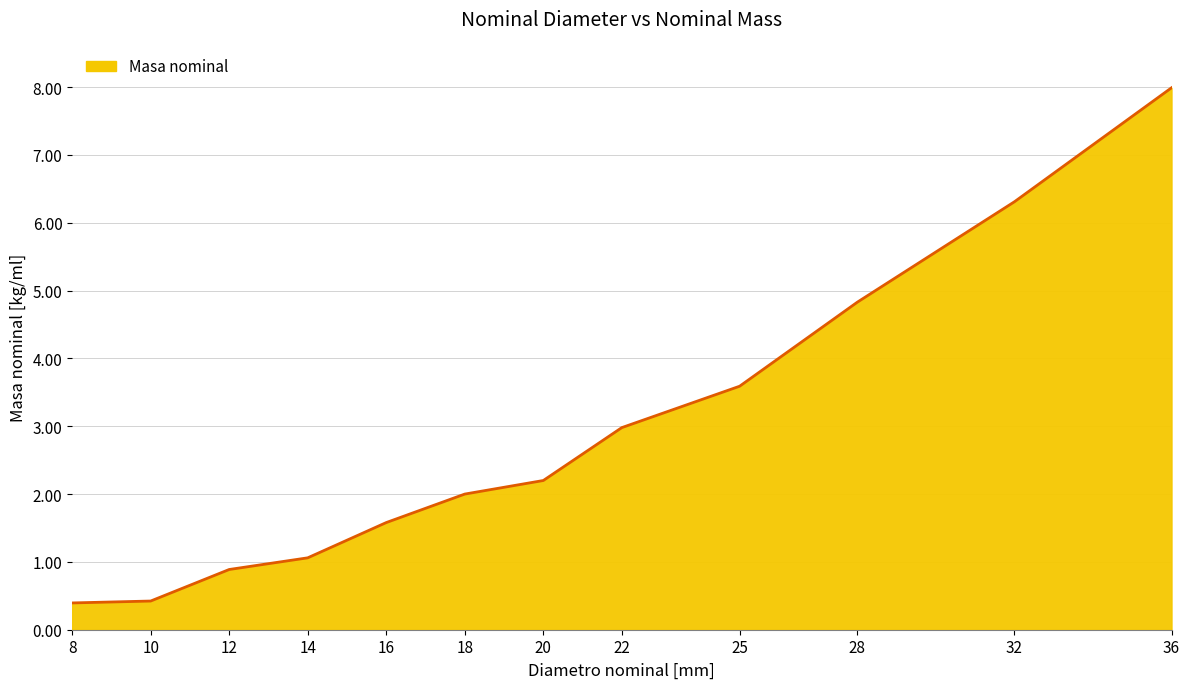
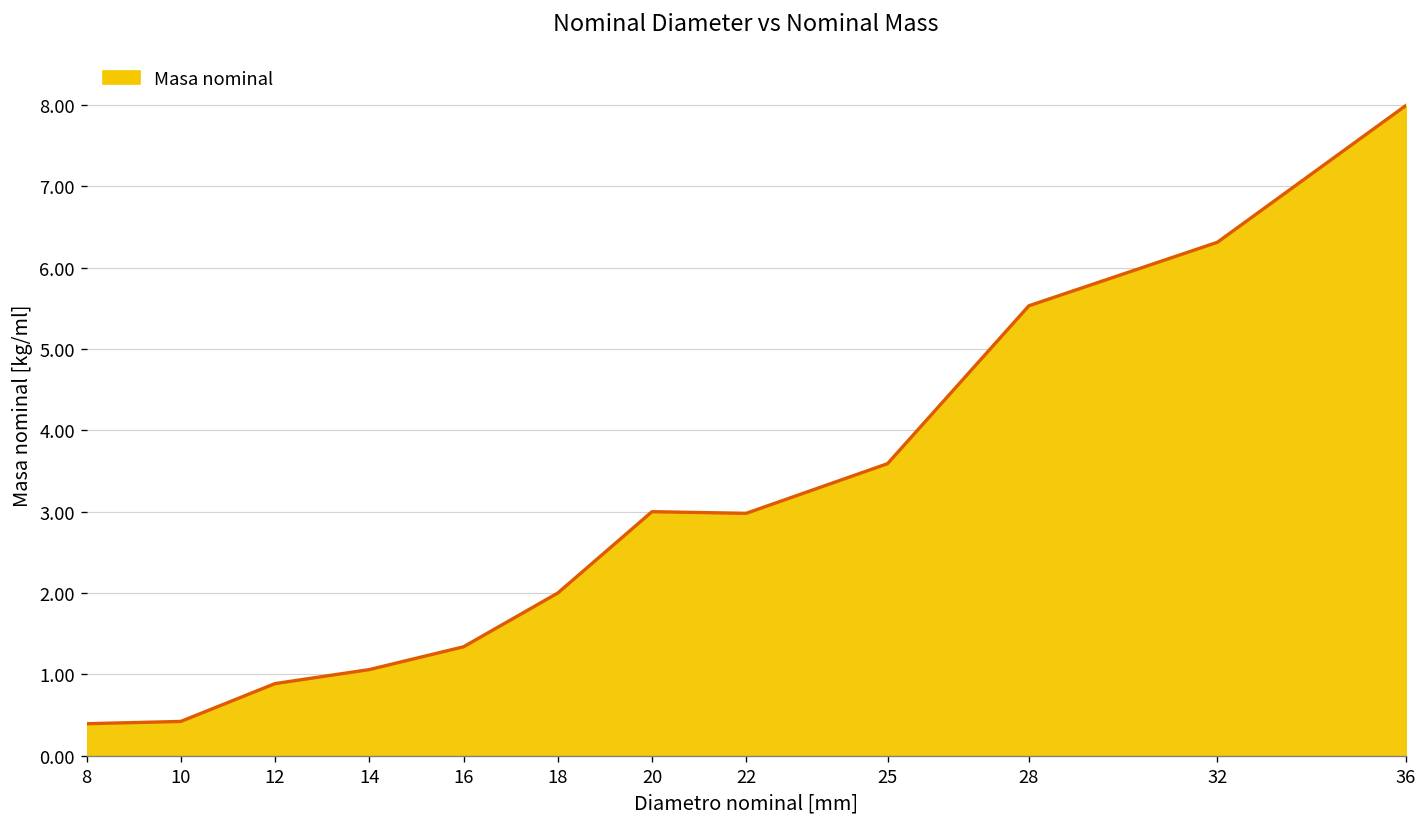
  {
    "8": 0.4,
    "10": 0.4,
    "12": 0.9,
    "14": 1.1,
-   "16": 1.6,
+   "16": 1.3,
    "18": 2.0,
-   "20": 2.2,
+   "20": 3.0,
    "22": 3.0,
    "25": 3.6,
-   "28": 4.8,
+   "28": 5.5,
    "32": 6.3,
    "36": 8.0
  }
